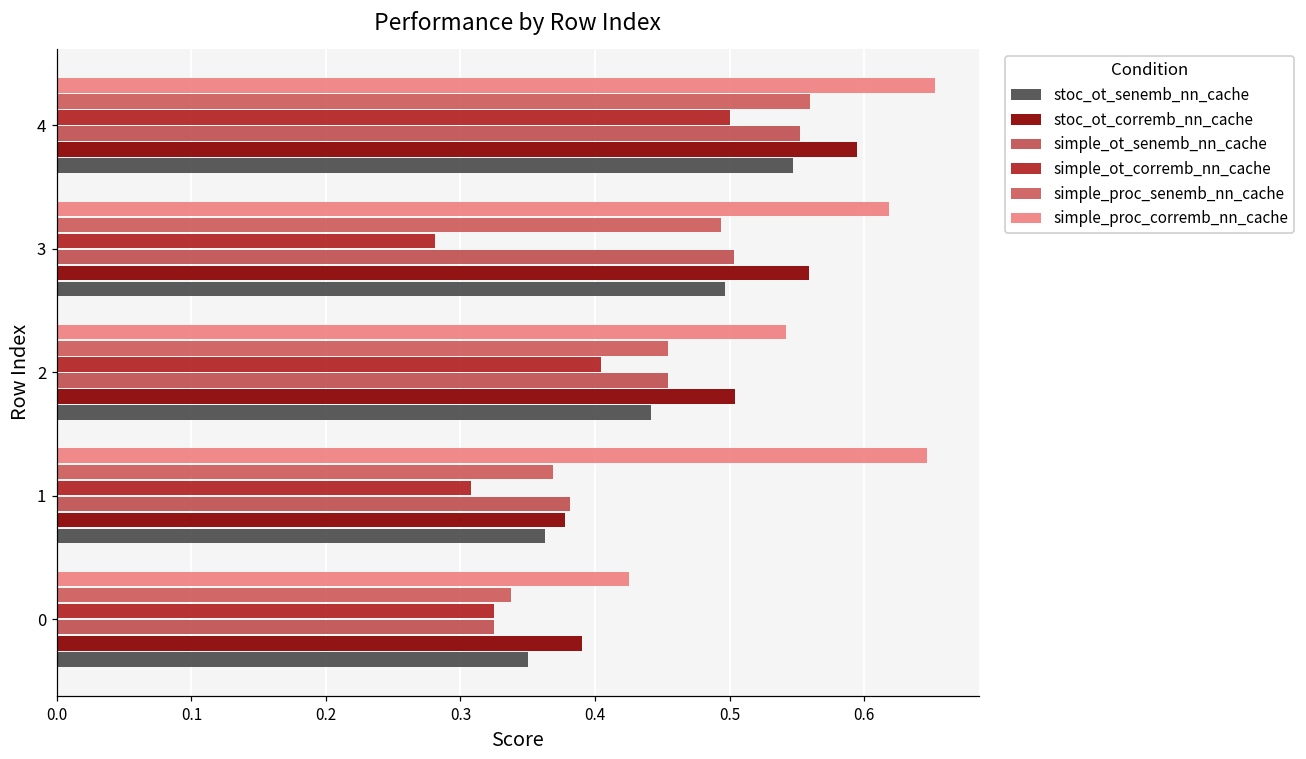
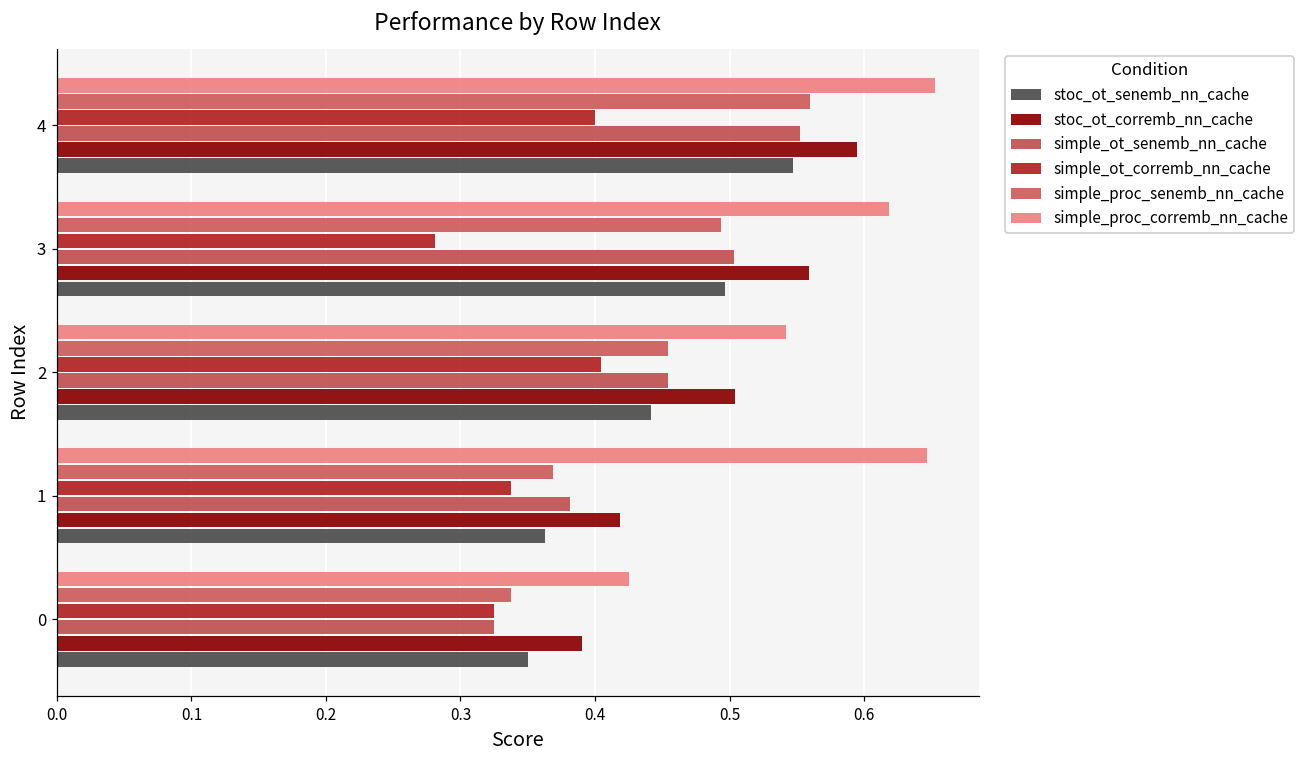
  {
    "stoc_ot_senemb_nn_cache": {
      "4": 0.548,
      "3": 0.497,
      "2": 0.442,
      "1": 0.363,
      "0": 0.350
    },
    "stoc_ot_corremb_nn_cache": {
      "4": 0.595,
      "3": 0.559,
      "2": 0.504,
-     "1": 0.378,
+     "1": 0.419,
      "0": 0.390
    },
    "simple_ot_corremb_nn_cache": {
-     "4": 0.5,
+     "4": 0.4,
      "3": 0.281,
      "2": 0.404,
-     "1": 0.308,
+     "1": 0.338,
      "0": 0.325
    },
    "simple_proc_corremb_nn_cache": {
      "4": 0.653,
      "3": 0.619,
      "2": 0.542,
      "1": 0.647,
      "0": 0.425
    }
  }
